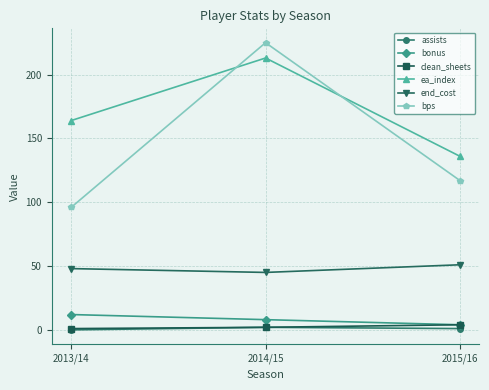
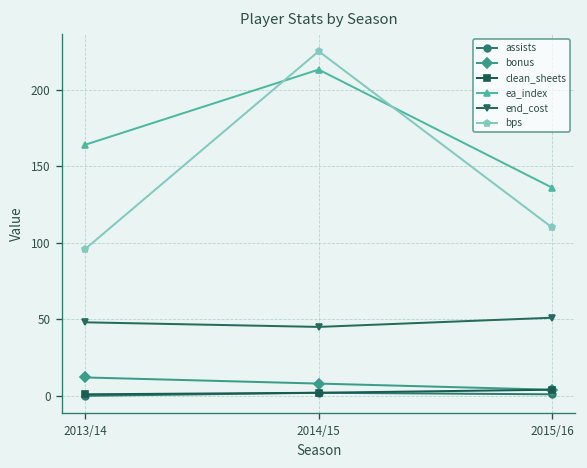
  {
    "bps": {
      "2013/14": 96,
      "2014/15": 225,
-     "2015/16": 117
+     "2015/16": 110
    }
  }
